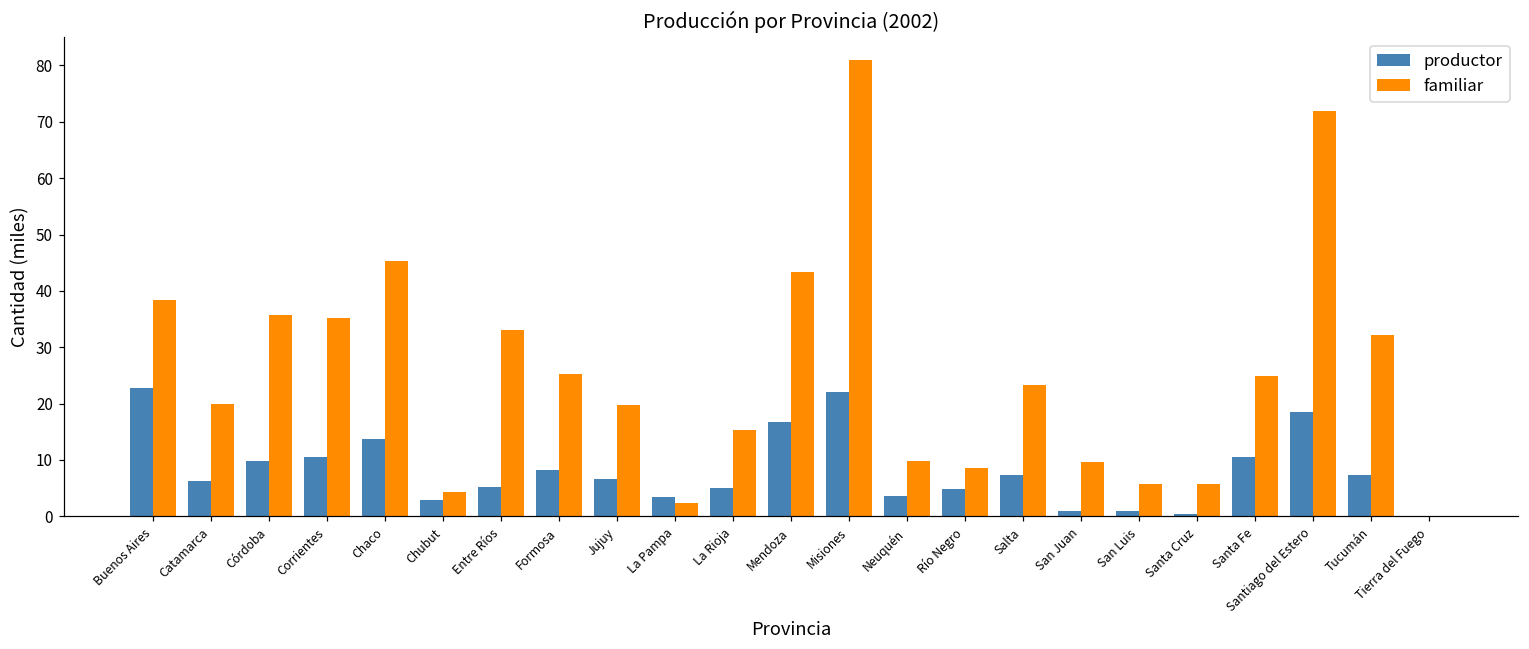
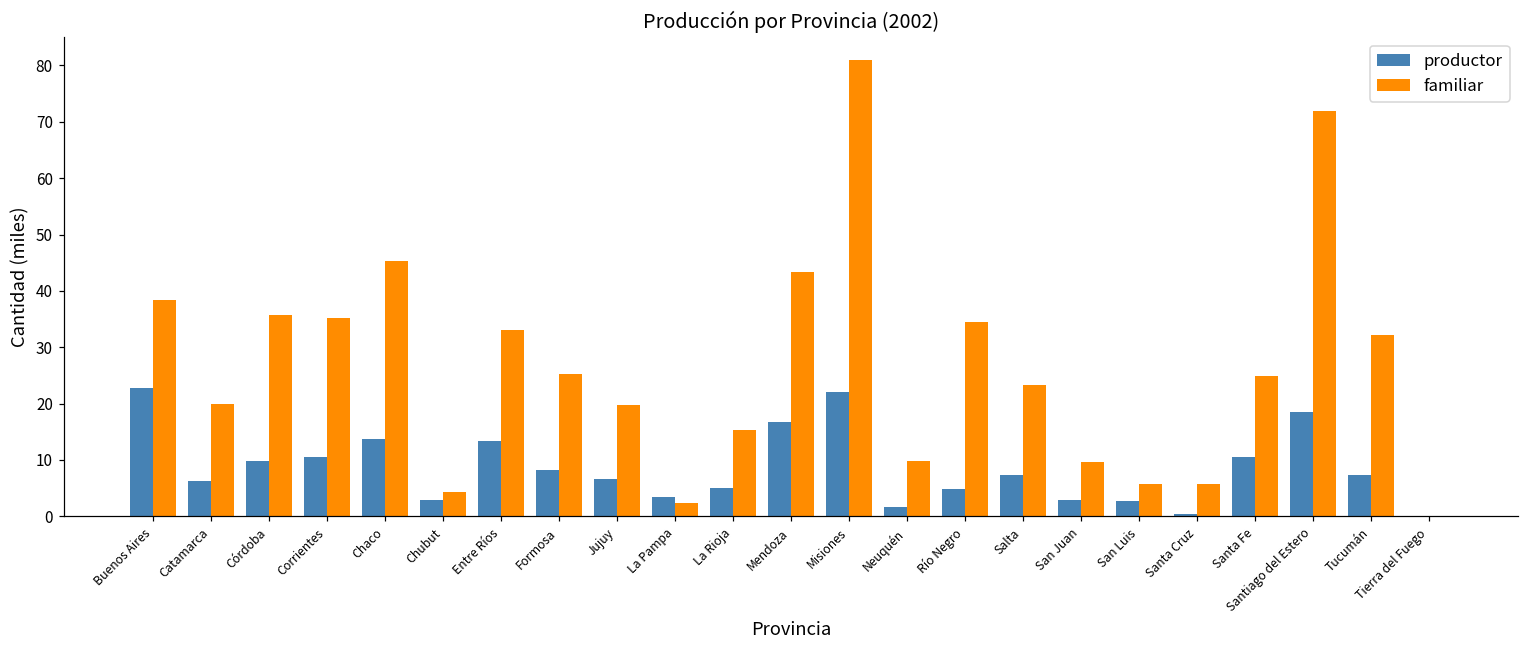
  {
    "productor": {
      "Buenos Aires": 23,
      "Catamarca": 6,
      "Córdoba": 10,
      "Corrientes": 11,
      "Chaco": 14,
      "Chubut": 3,
-     "Entre Ríos": 5,
+     "Entre Ríos": 13,
      "Formosa": 8,
      "Jujuy": 7,
      "La Pampa": 3,
      "La Rioja": 5,
      "Mendoza": 17,
      "Misiones": 22,
-     "Neuquén": 4,
+     "Neuquén": 2,
      "Río Negro": 5,
      "Salta": 7,
-     "San Juan": 1,
-     "San Luis": 1,
+     "San Juan": 3,
+     "San Luis": 3,
      "Santa Fe": 10,
      "Santiago del Estero": 18,
      "Tucumán": 7
    },
    "familiar": {
      "Buenos Aires": 38,
      "Catamarca": 20,
      "Córdoba": 36,
      "Corrientes": 35,
      "Chaco": 45,
      "Chubut": 4,
      "Entre Ríos": 33,
      "Formosa": 25,
      "Jujuy": 20,
      "La Pampa": 2,
      "La Rioja": 15,
      "Mendoza": 43,
      "Misiones": 81,
      "Neuquén": 10,
-     "Río Negro": 9,
+     "Río Negro": 34,
      "Salta": 23,
      "San Juan": 10,
      "San Luis": 6,
      "Santa Cruz": 6,
      "Santa Fe": 25,
      "Santiago del Estero": 72,
      "Tucumán": 32
    }
  }
